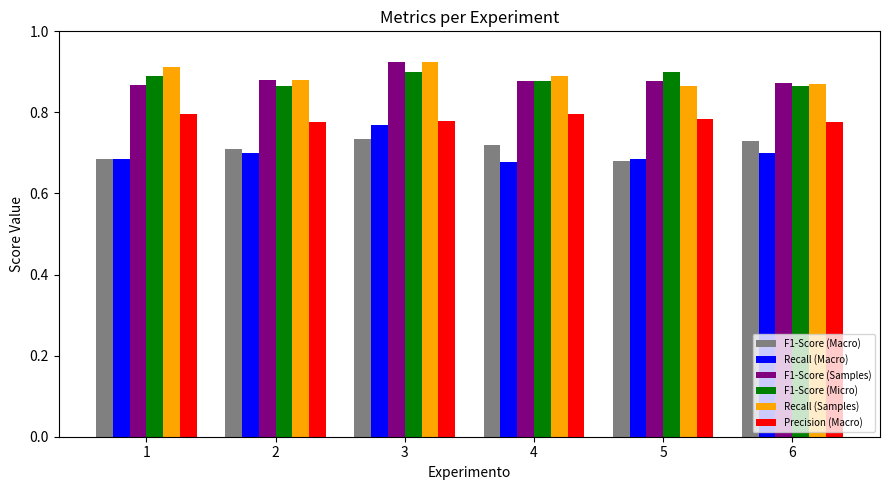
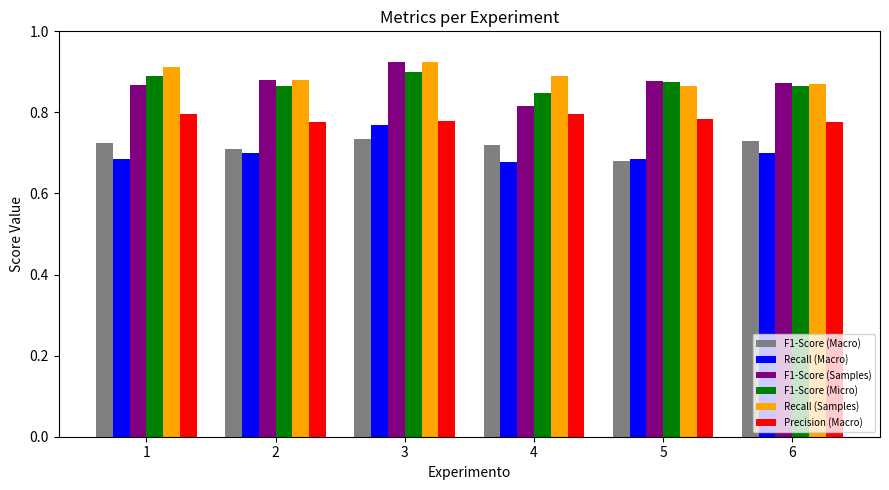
  {
    "F1-Score (Macro)": {
-     "1": 0.69,
+     "1": 0.73,
      "2": 0.71,
      "3": 0.74,
      "4": 0.72,
      "5": 0.68,
      "6": 0.73
    },
    "Recall (Macro)": {
      "1": 0.69,
      "2": 0.70,
      "3": 0.77,
      "4": 0.68,
      "5": 0.69,
      "6": 0.70
    },
    "F1-Score (Samples)": {
      "1": 0.87,
      "2": 0.88,
      "3": 0.92,
-     "4": 0.88,
+     "4": 0.81,
      "5": 0.88,
      "6": 0.87
    },
    "F1-Score (Micro)": {
      "1": 0.89,
      "2": 0.87,
      "3": 0.90,
-     "4": 0.88,
-     "5": 0.90,
+     "4": 0.85,
+     "5": 0.88,
      "6": 0.87
    },
    "Recall (Samples)": {
      "1": 0.91,
      "2": 0.88,
      "3": 0.92,
      "4": 0.89,
      "5": 0.87,
      "6": 0.87
    },
    "Precision (Macro)": {
      "1": 0.80,
      "2": 0.78,
      "3": 0.78,
      "4": 0.80,
      "5": 0.78,
      "6": 0.78
    }
  }
